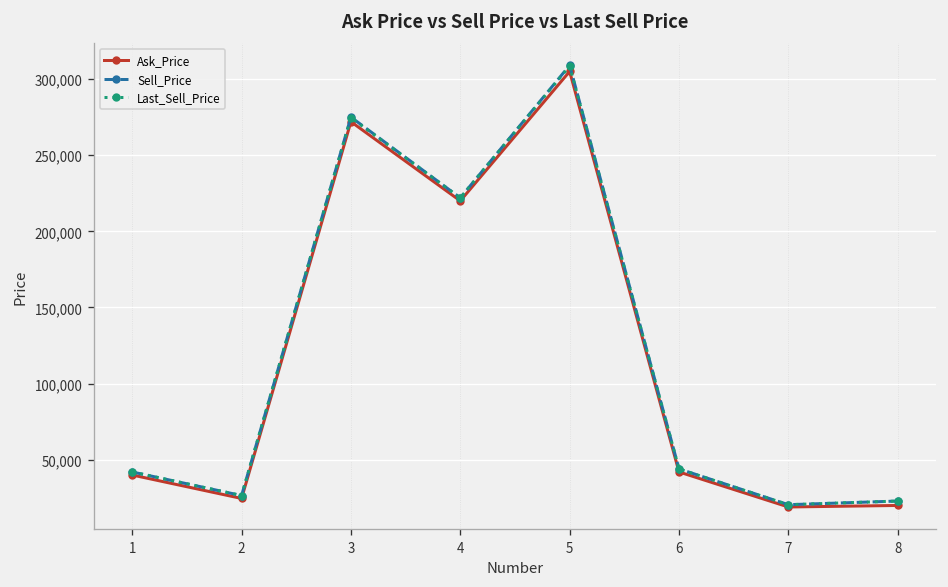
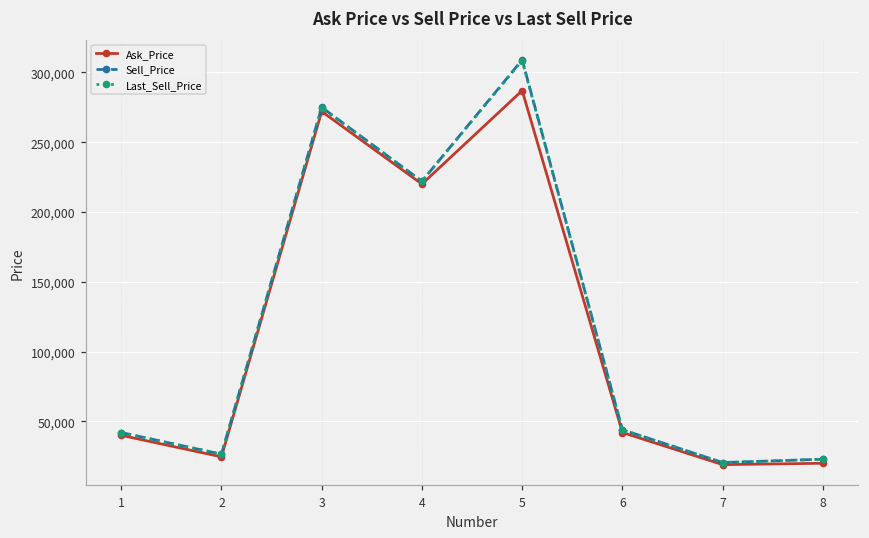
  {
    "Ask_Price": {
      "1": "40,000",
      "3": "272,000",
-     "5": "305,000",
+     "5": "287,000",
      "8": "20,000"
    }
  }
